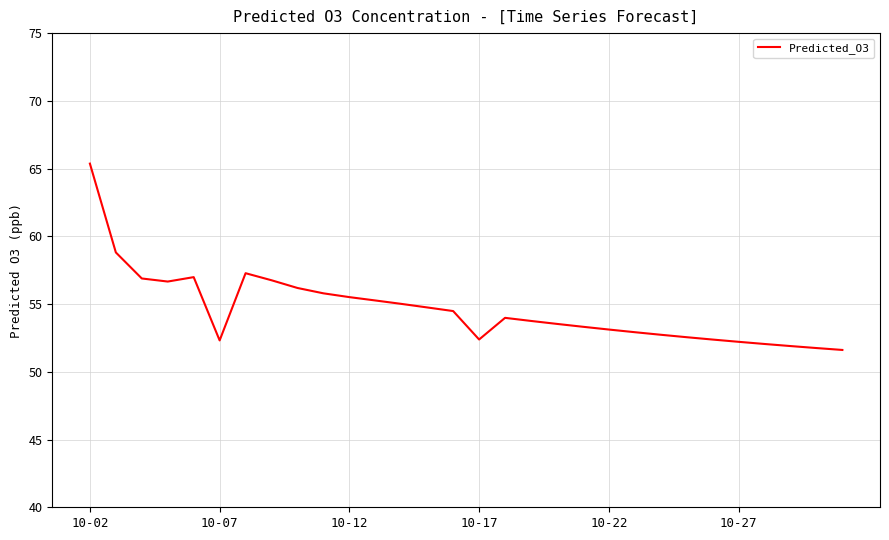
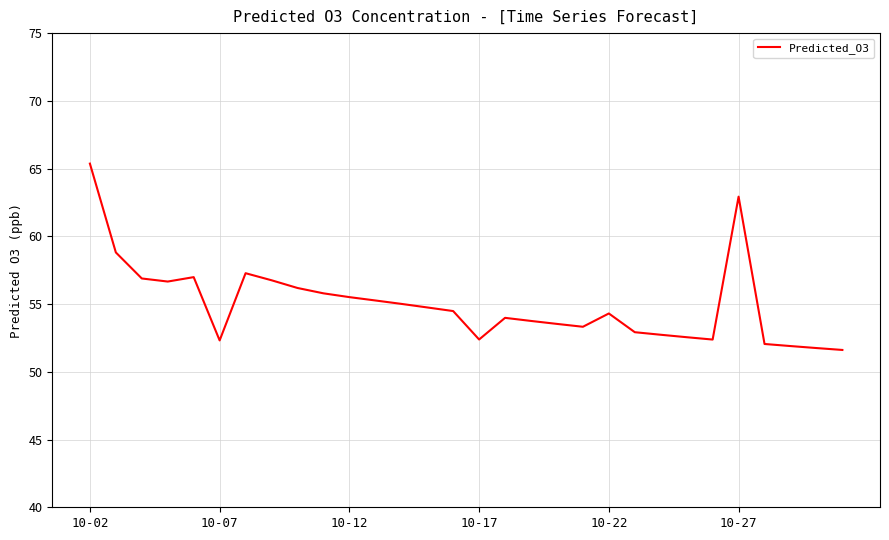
  {
    "10-02": 65.4,
    "10-07": 52.3,
    "10-12": 55.5,
    "10-17": 52.4,
-   "10-22": 53.1,
-   "10-27": 52.2
+   "10-22": 54.3,
+   "10-27": 62.9
  }
